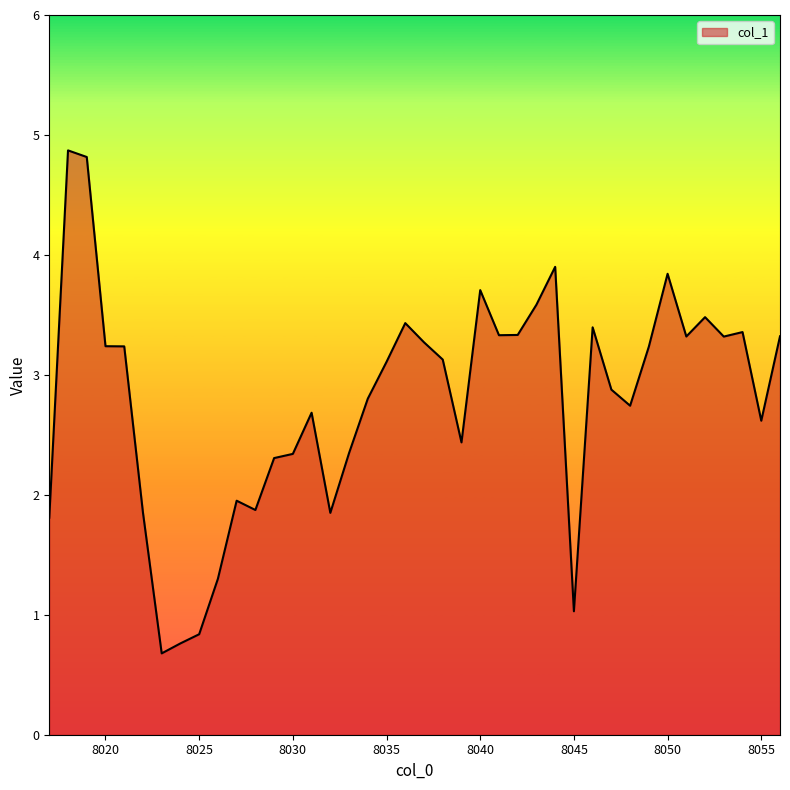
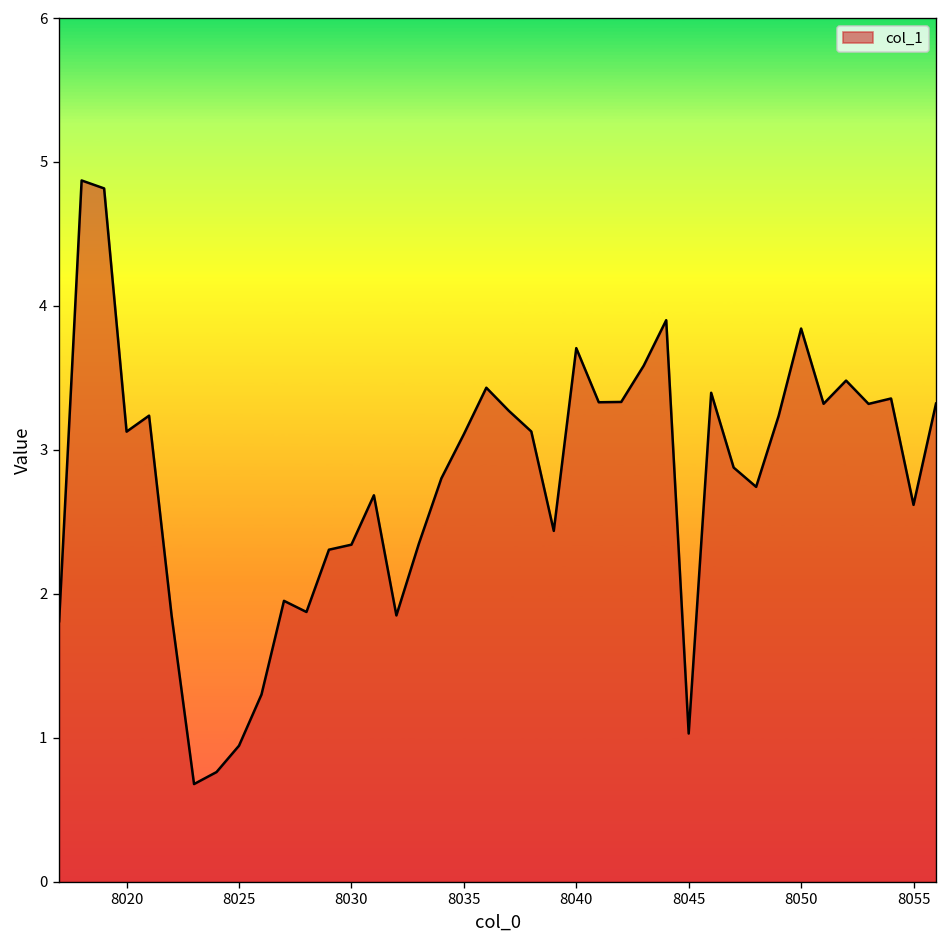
  {
-   "8020": 3.24,
-   "8025": 0.84,
+   "8020": 3.13,
+   "8025": 0.94,
    "8030": 2.34,
    "8035": 3.11,
    "8040": 3.71,
    "8045": 1.03,
    "8050": 3.84,
    "8055": 2.62
  }
